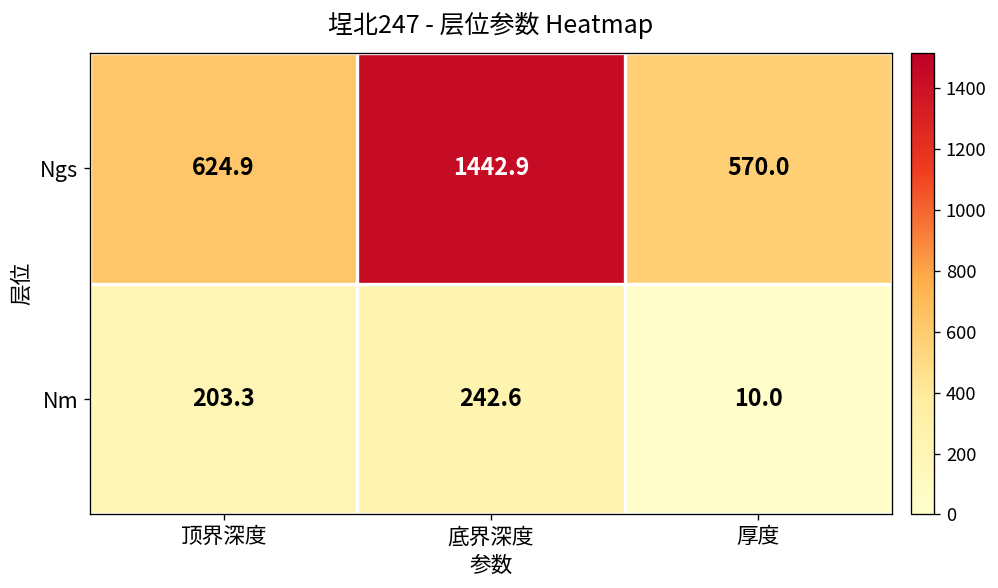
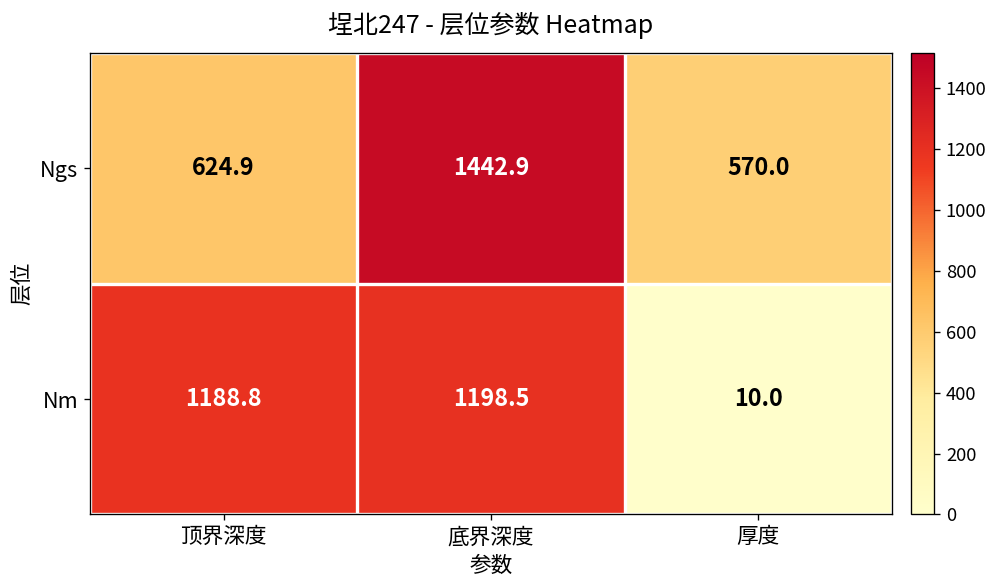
  {
    "Ngs": {
      "顶界深度": 624.9,
      "底界深度": 1442.9,
      "厚度": 570.0
    },
    "Nm": {
-     "顶界深度": 203.3,
-     "底界深度": 242.6,
+     "顶界深度": 1188.8,
+     "底界深度": 1198.5,
      "厚度": 10.0
    }
  }
